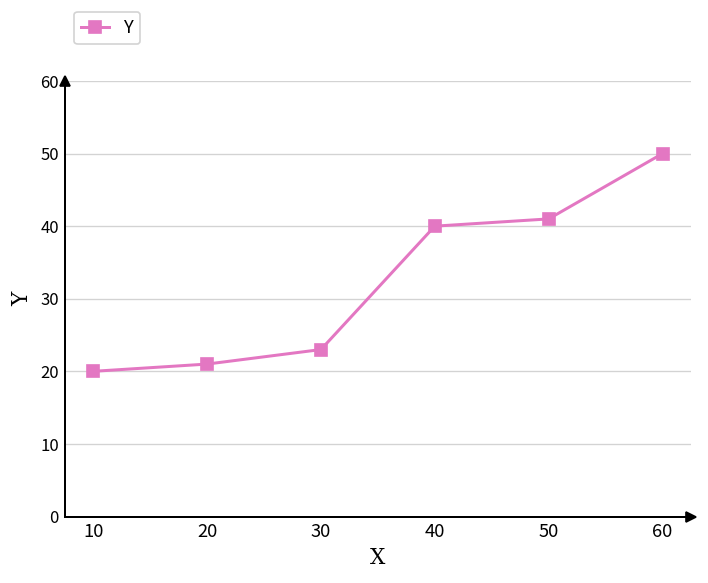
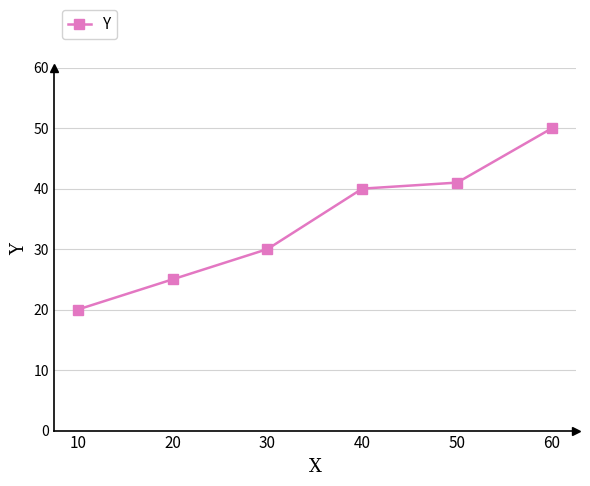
  {
    "10": 20,
-   "20": 21,
-   "30": 23,
+   "20": 25,
+   "30": 30,
    "40": 40,
    "50": 41,
    "60": 50
  }
